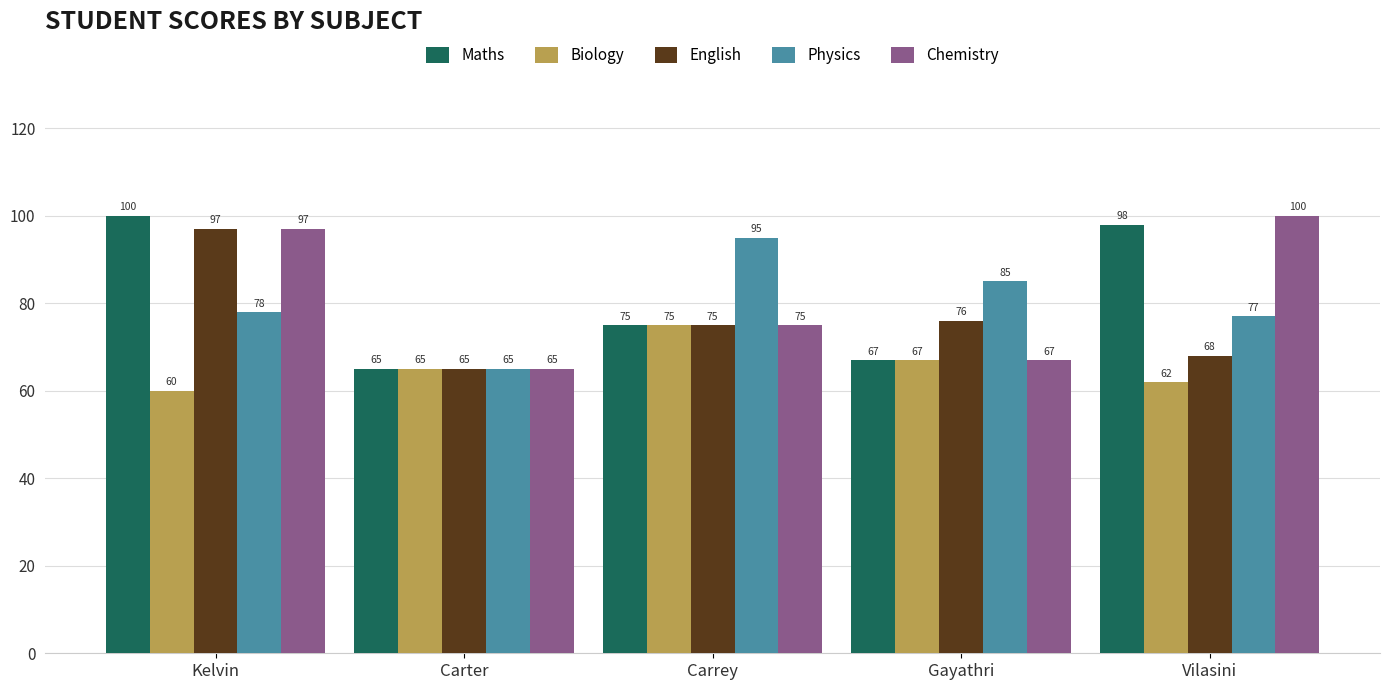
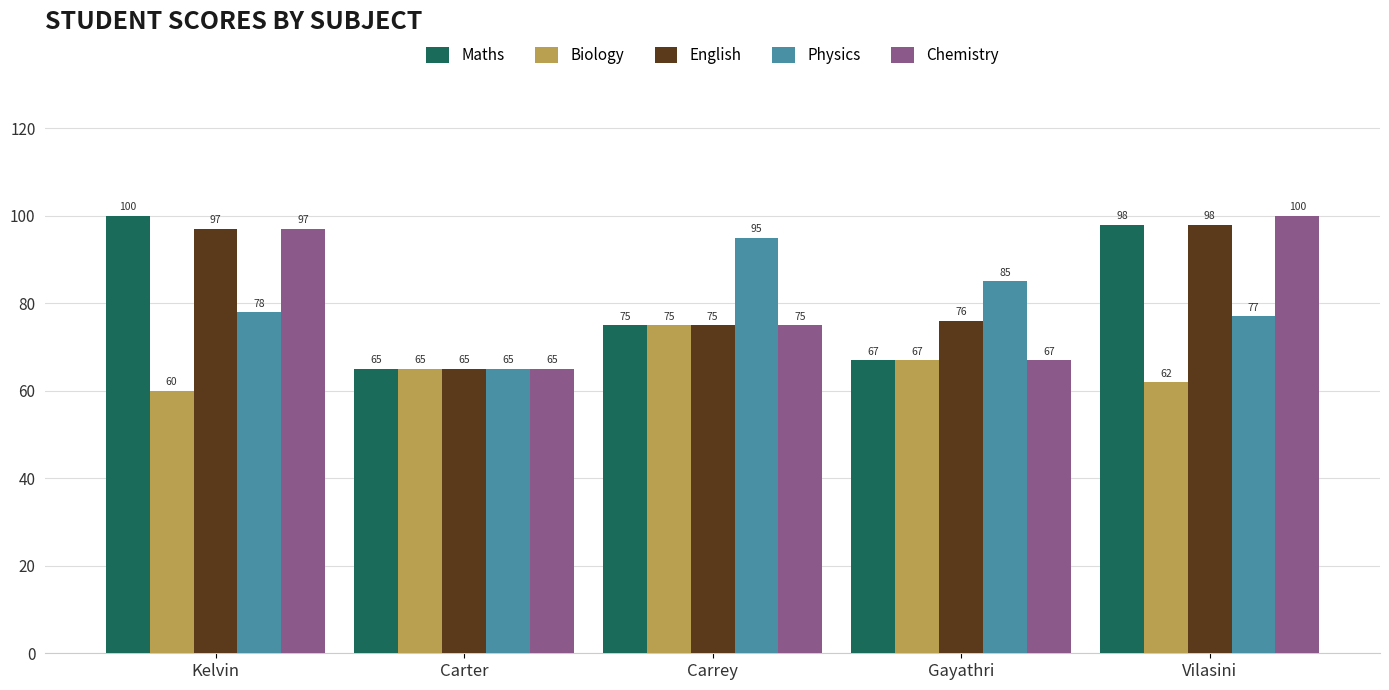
  {
    "Maths": {
      "Kelvin": 100,
      "Carter": 65,
      "Carrey": 75,
      "Gayathri": 67,
      "Vilasini": 98
    },
    "Biology": {
      "Kelvin": 60,
      "Carter": 65,
      "Carrey": 75,
      "Gayathri": 67,
      "Vilasini": 62
    },
    "English": {
      "Kelvin": 97,
      "Carter": 65,
      "Carrey": 75,
      "Gayathri": 76,
-     "Vilasini": 68
+     "Vilasini": 98
    },
    "Physics": {
      "Kelvin": 78,
      "Carter": 65,
      "Carrey": 95,
      "Gayathri": 85,
      "Vilasini": 77
    },
    "Chemistry": {
      "Kelvin": 97,
      "Carter": 65,
      "Carrey": 75,
      "Gayathri": 67,
      "Vilasini": 100
    }
  }
